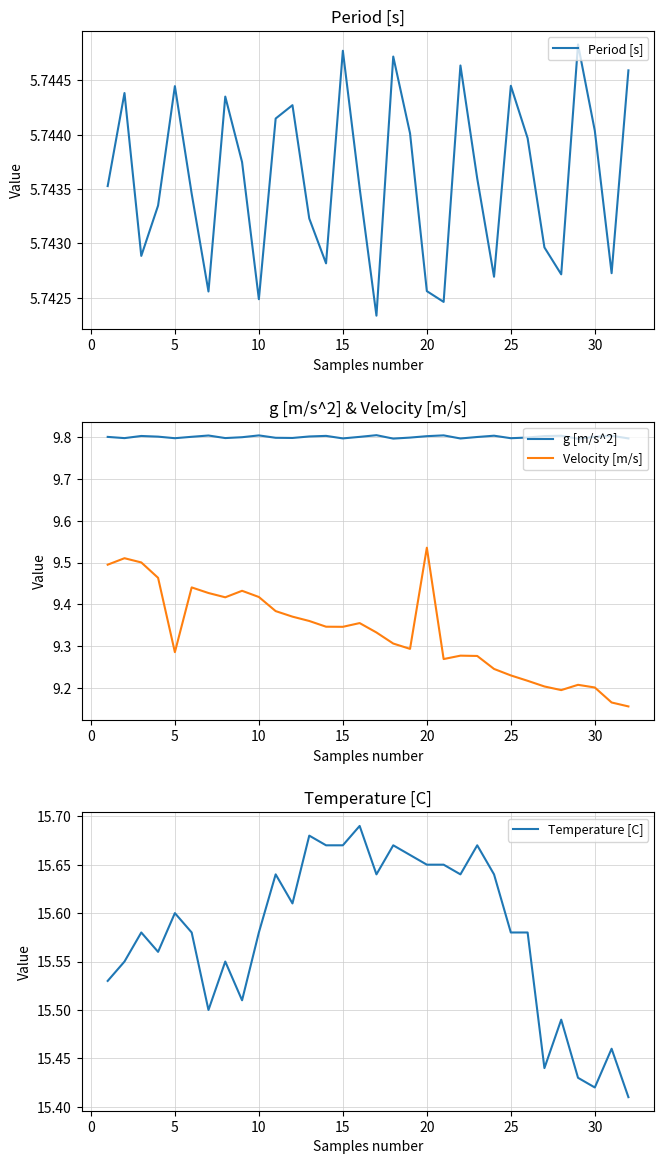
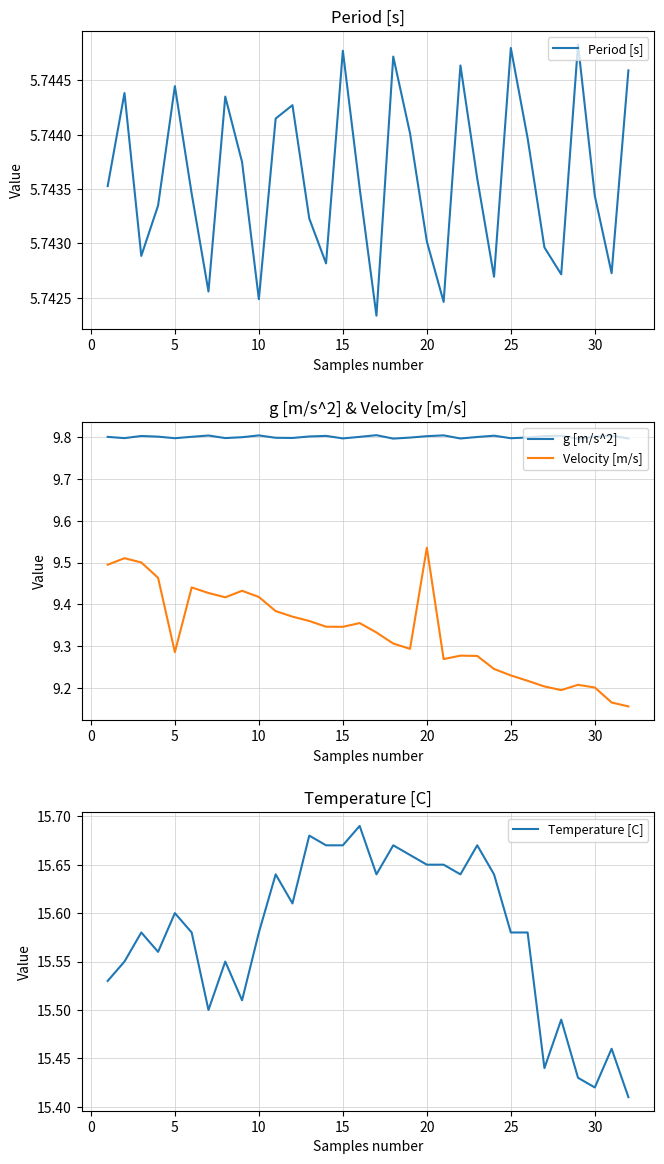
  {
    "Period [s]": {
      "5": 5.74445,
      "10": 5.74249,
      "15": 5.74477,
-     "20": 5.74256,
-     "25": 5.74445,
-     "30": 5.74404
+     "20": 5.74302,
+     "25": 5.74480,
+     "30": 5.74344
    },
    "g [m/s^2] & Velocity [m/s]": {
      "g [m/s^2]": {
        "5": 9.80,
        "10": 9.80,
        "15": 9.80,
        "20": 9.80,
        "25": 9.80
      },
      "Velocity [m/s]": {
        "5": 9.29,
        "10": 9.42,
        "15": 9.35,
        "20": 9.54,
        "25": 9.23,
        "30": 9.20
      }
    },
    "Temperature [C]": {
      "5": 15.60,
      "10": 15.58,
      "15": 15.67,
      "20": 15.65,
      "25": 15.58,
      "30": 15.42
    }
  }
